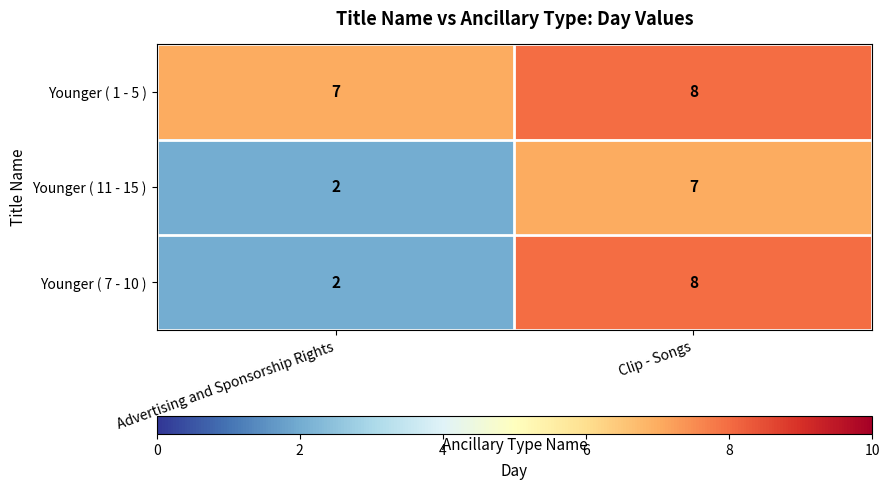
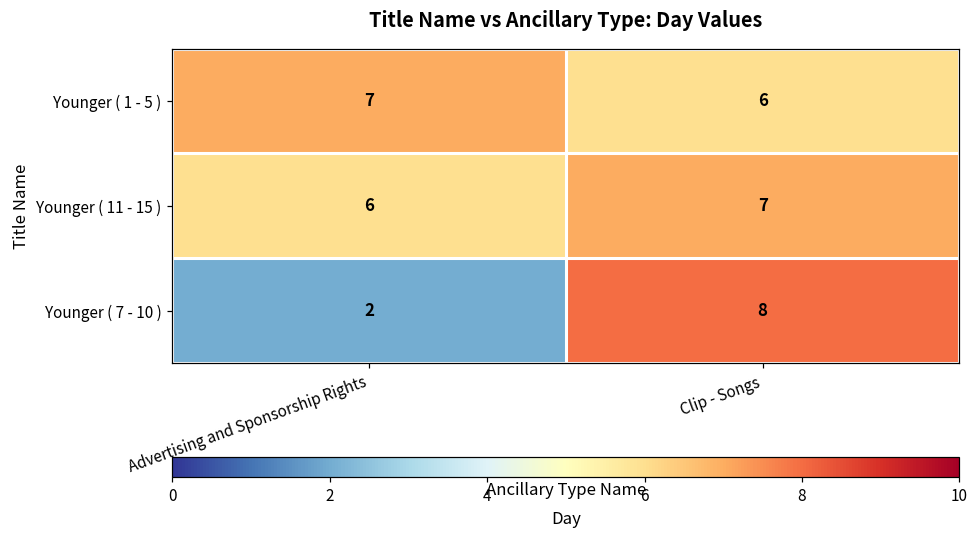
  {
    "Younger ( 1 - 5 )": {
      "Advertising and Sponsorship Rights": 7,
-     "Clip - Songs": 8
+     "Clip - Songs": 6
    },
    "Younger ( 11 - 15 )": {
-     "Advertising and Sponsorship Rights": 2,
+     "Advertising and Sponsorship Rights": 6,
      "Clip - Songs": 7
    },
    "Younger ( 7 - 10 )": {
      "Advertising and Sponsorship Rights": 2,
      "Clip - Songs": 8
    }
  }
